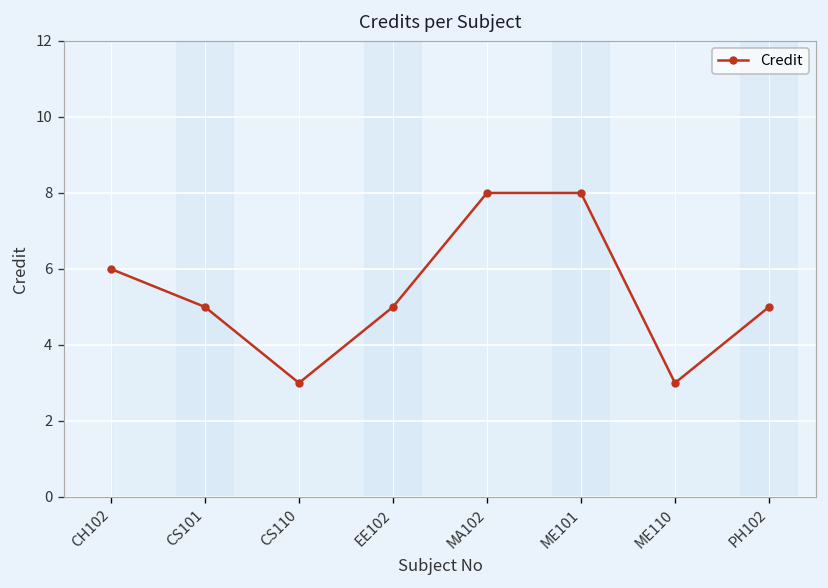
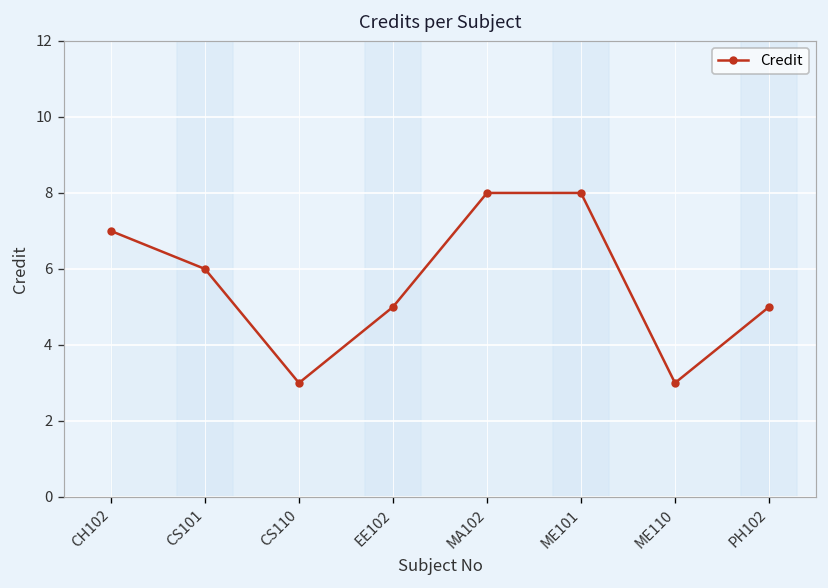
  {
-   "CH102": 6,
-   "CS101": 5,
+   "CH102": 7,
+   "CS101": 6,
    "CS110": 3,
    "EE102": 5,
    "MA102": 8,
    "ME101": 8,
    "ME110": 3,
    "PH102": 5
  }
